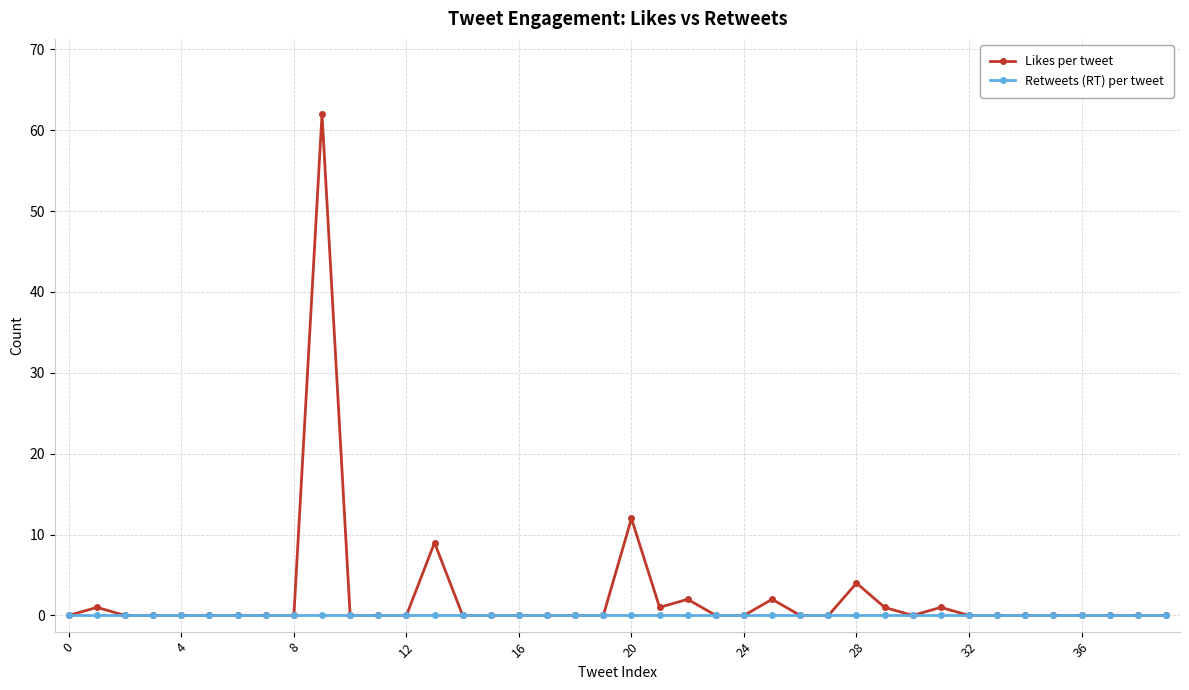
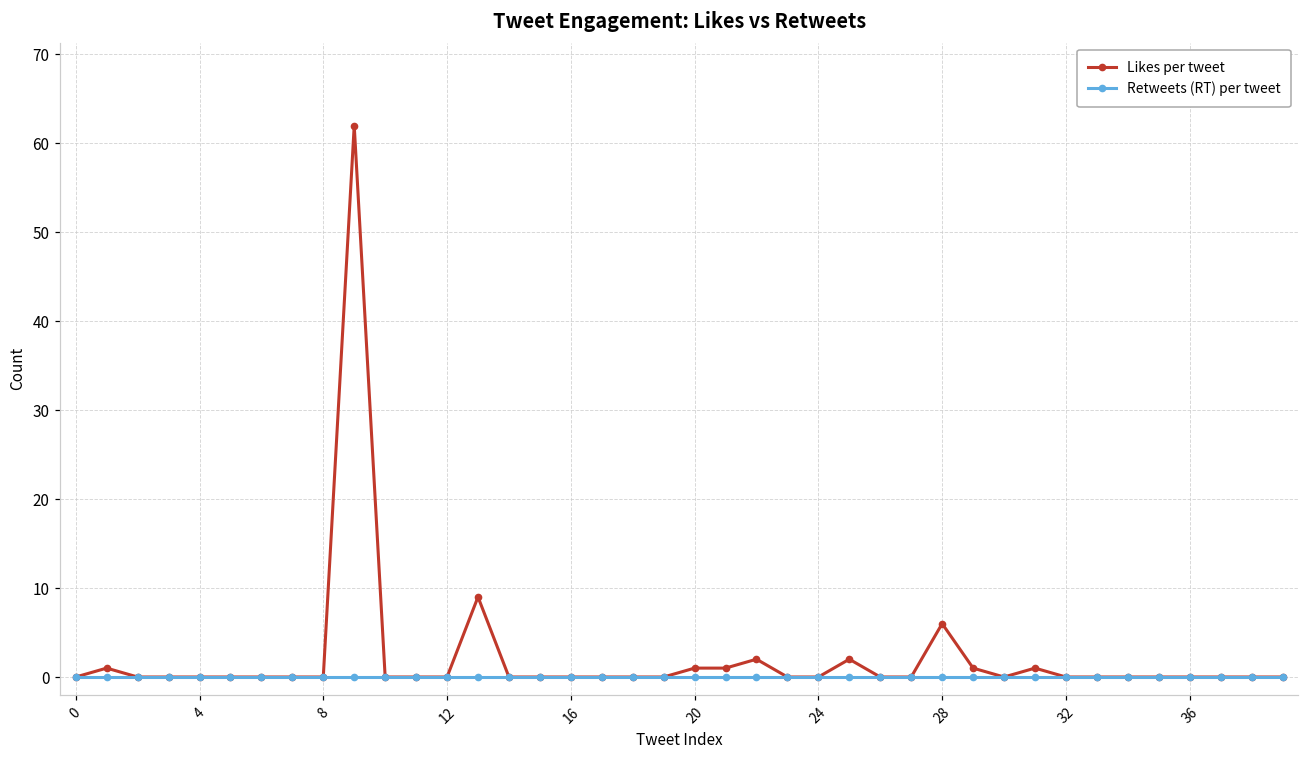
  {
    "Likes per tweet": {
-     "20": 12,
-     "28": 4
+     "20": 1,
+     "28": 6
    },
    "Retweets (RT) per tweet": {
      "20": 0,
      "28": 0
    }
  }
